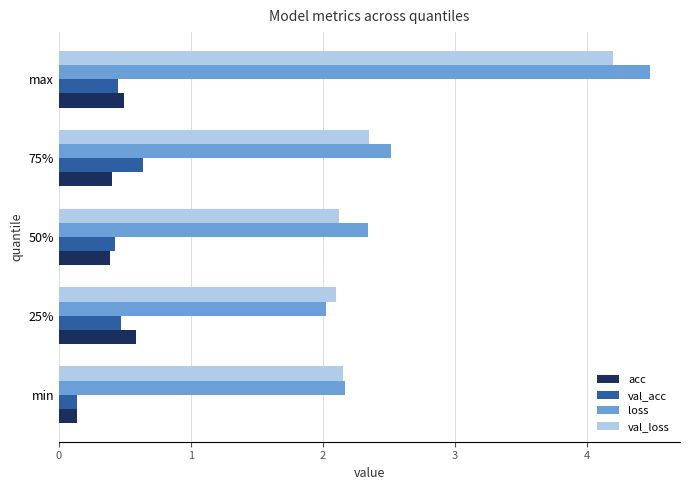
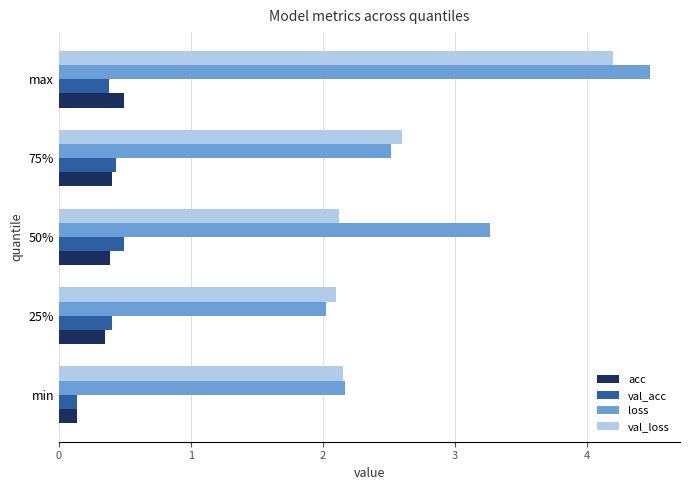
  {
    "acc": {
      "max": 0.49,
      "75%": 0.41,
      "50%": 0.38,
-     "25%": 0.59,
+     "25%": 0.35,
      "min": 0.14
    },
    "val_acc": {
-     "max": 0.44,
-     "75%": 0.64,
-     "50%": 0.42,
-     "25%": 0.47,
+     "max": 0.38,
+     "75%": 0.44,
+     "50%": 0.49,
+     "25%": 0.40,
      "min": 0.13
    },
    "loss": {
      "max": 4.48,
      "75%": 2.52,
-     "50%": 2.34,
+     "50%": 3.26,
      "25%": 2.02,
      "min": 2.17
    },
    "val_loss": {
      "max": 4.19,
-     "75%": 2.35,
+     "75%": 2.60,
      "50%": 2.12,
      "25%": 2.10,
      "min": 2.15
    }
  }
